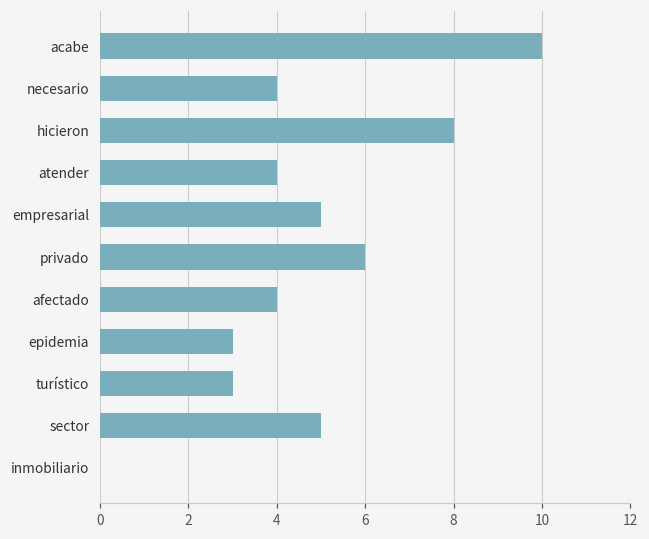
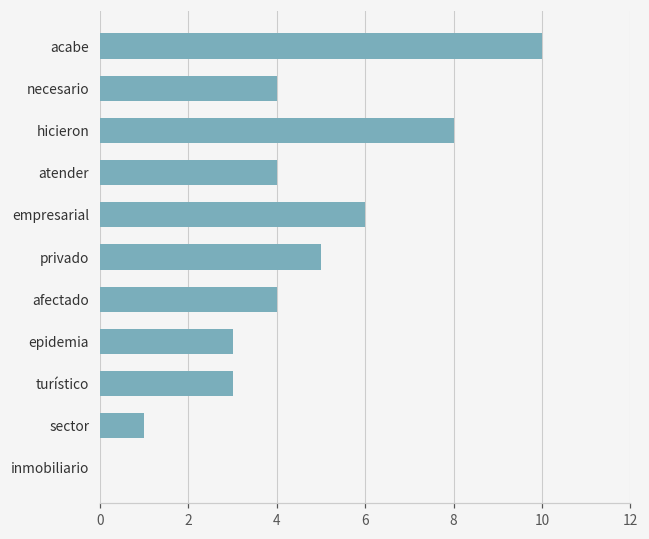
  {
    "acabe": 10,
    "necesario": 4,
    "hicieron": 8,
    "atender": 4,
-   "empresarial": 5,
-   "privado": 6,
+   "empresarial": 6,
+   "privado": 5,
    "afectado": 4,
    "epidemia": 3,
    "turístico": 3,
-   "sector": 5,
+   "sector": 1,
    "inmobiliario": 0
  }
